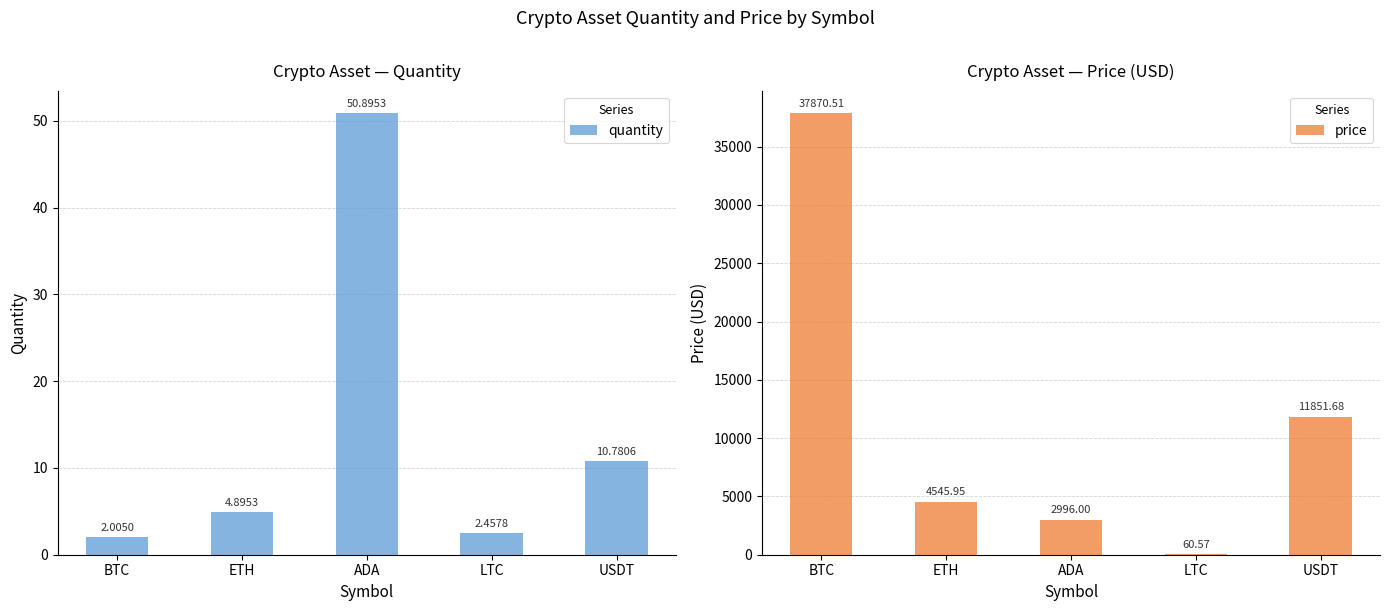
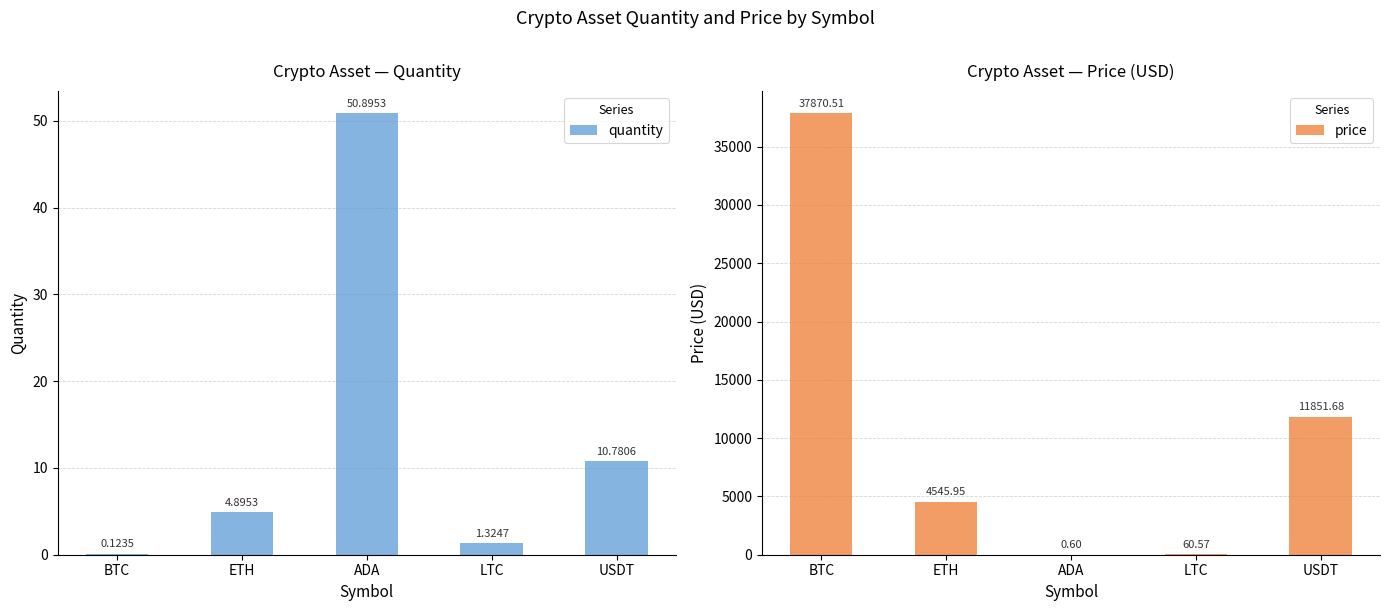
  {
    "Crypto Asset — Quantity": {
-     "BTC": 2.0050,
+     "BTC": 0.1235,
      "ETH": 4.8953,
      "ADA": 50.8953,
-     "LTC": 2.4578,
+     "LTC": 1.3247,
      "USDT": 10.7806
    },
    "Crypto Asset — Price (USD)": {
      "BTC": 37870.51,
      "ETH": 4545.95,
-     "ADA": 2996.00,
+     "ADA": 0.60,
      "LTC": 60.57,
      "USDT": 11851.68
    }
  }
